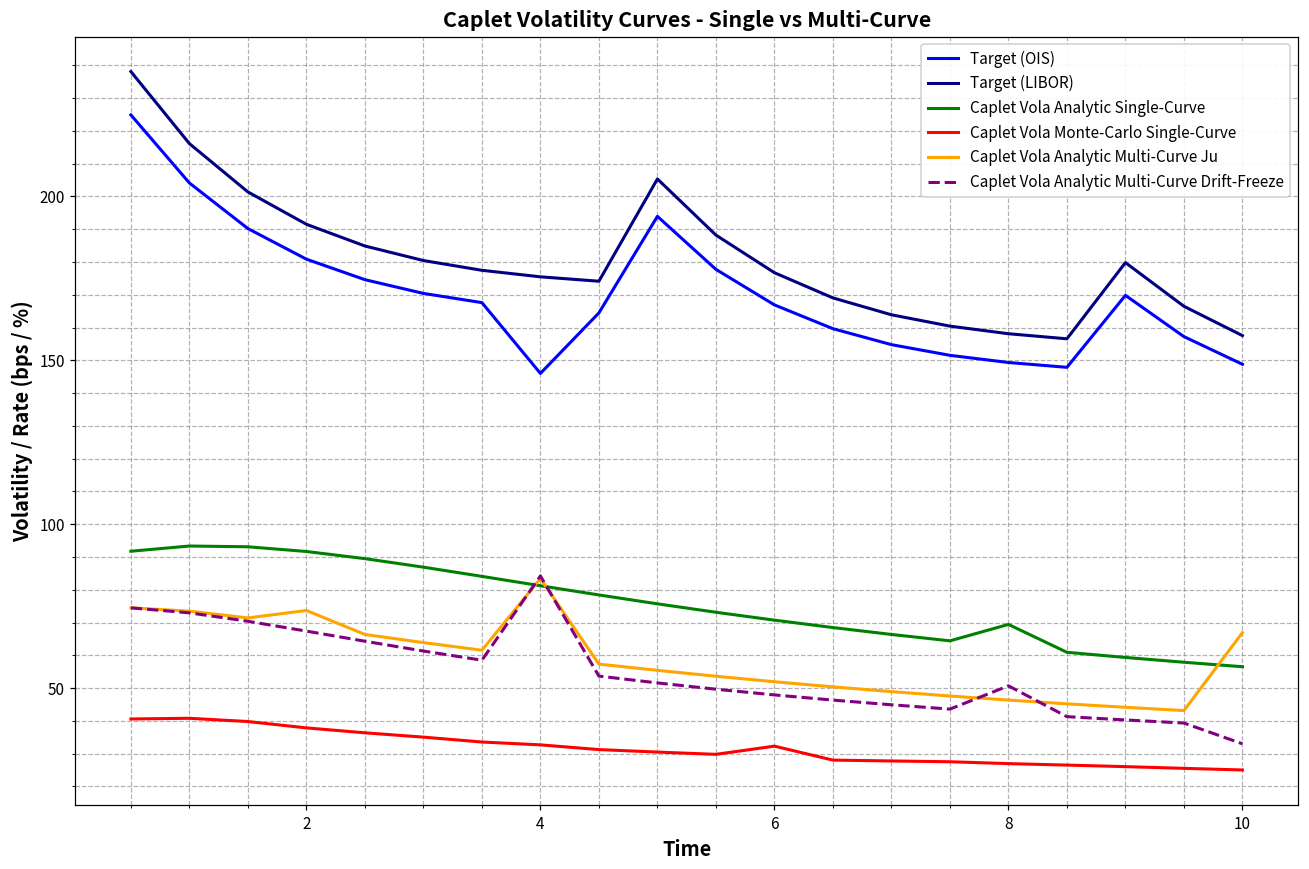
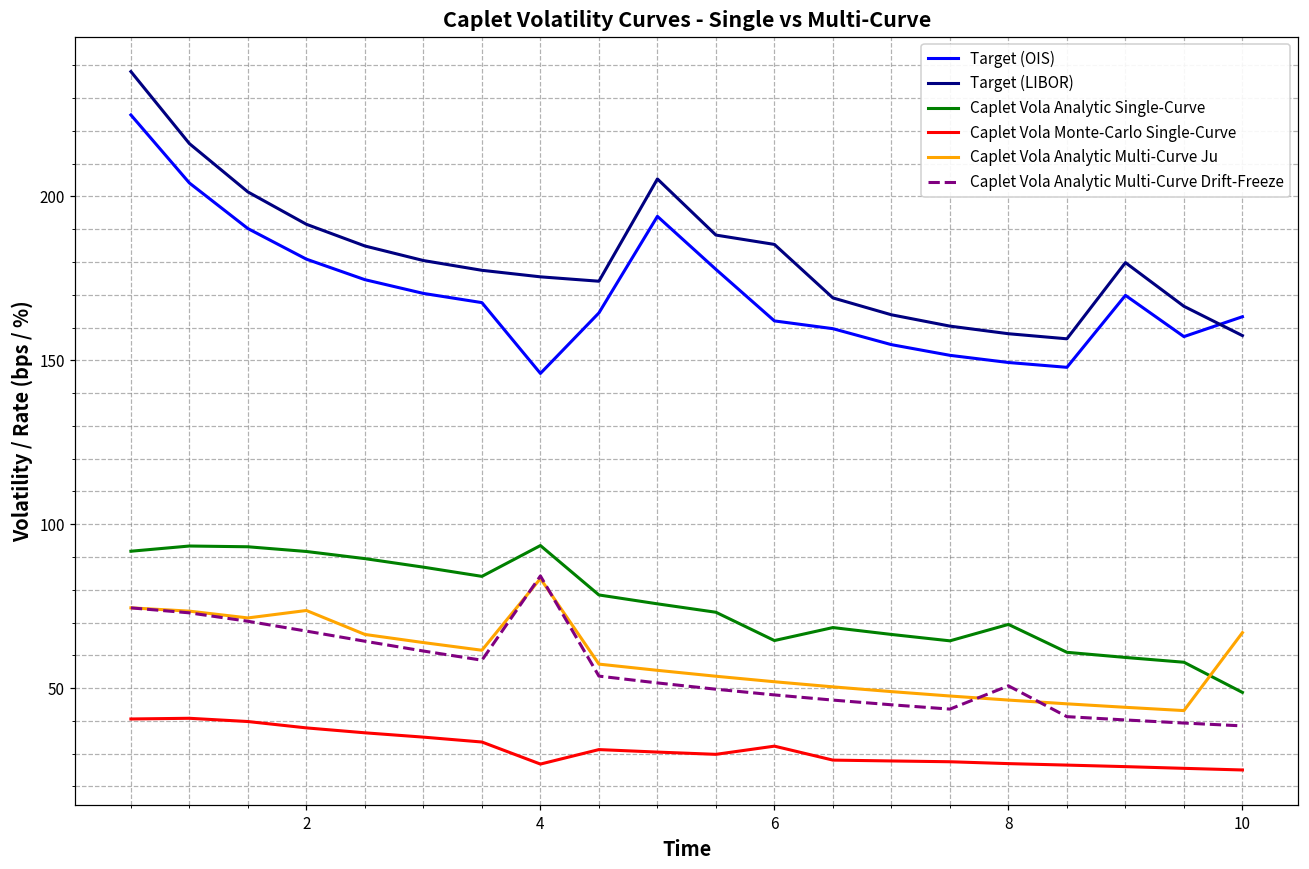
  {
    "Target (OIS)": {
      "2": 181,
      "4": 146,
-     "6": 167,
+     "6": 162,
      "8": 149,
-     "10": 149
+     "10": 163
    },
    "Target (LIBOR)": {
      "2": 192,
      "4": 175,
-     "6": 177,
+     "6": 185,
      "8": 158,
      "10": 158
    },
    "Caplet Vola Analytic Single-Curve": {
      "2": 92,
-     "4": 81,
-     "6": 71,
+     "4": 94,
+     "6": 65,
      "8": 69,
-     "10": 57
+     "10": 49
    },
    "Caplet Vola Monte-Carlo Single-Curve": {
      "2": 38,
-     "4": 33,
+     "4": 27,
      "6": 32,
      "8": 27,
      "10": 25
    },
    "Caplet Vola Analytic Multi-Curve Ju": {
      "2": 74,
      "6": 52,
      "8": 46,
      "10": 67
    },
    "Caplet Vola Analytic Multi-Curve Drift-Freeze": {
      "2": 67,
      "6": 48,
      "8": 51,
-     "10": 33
+     "10": 38
    }
  }
